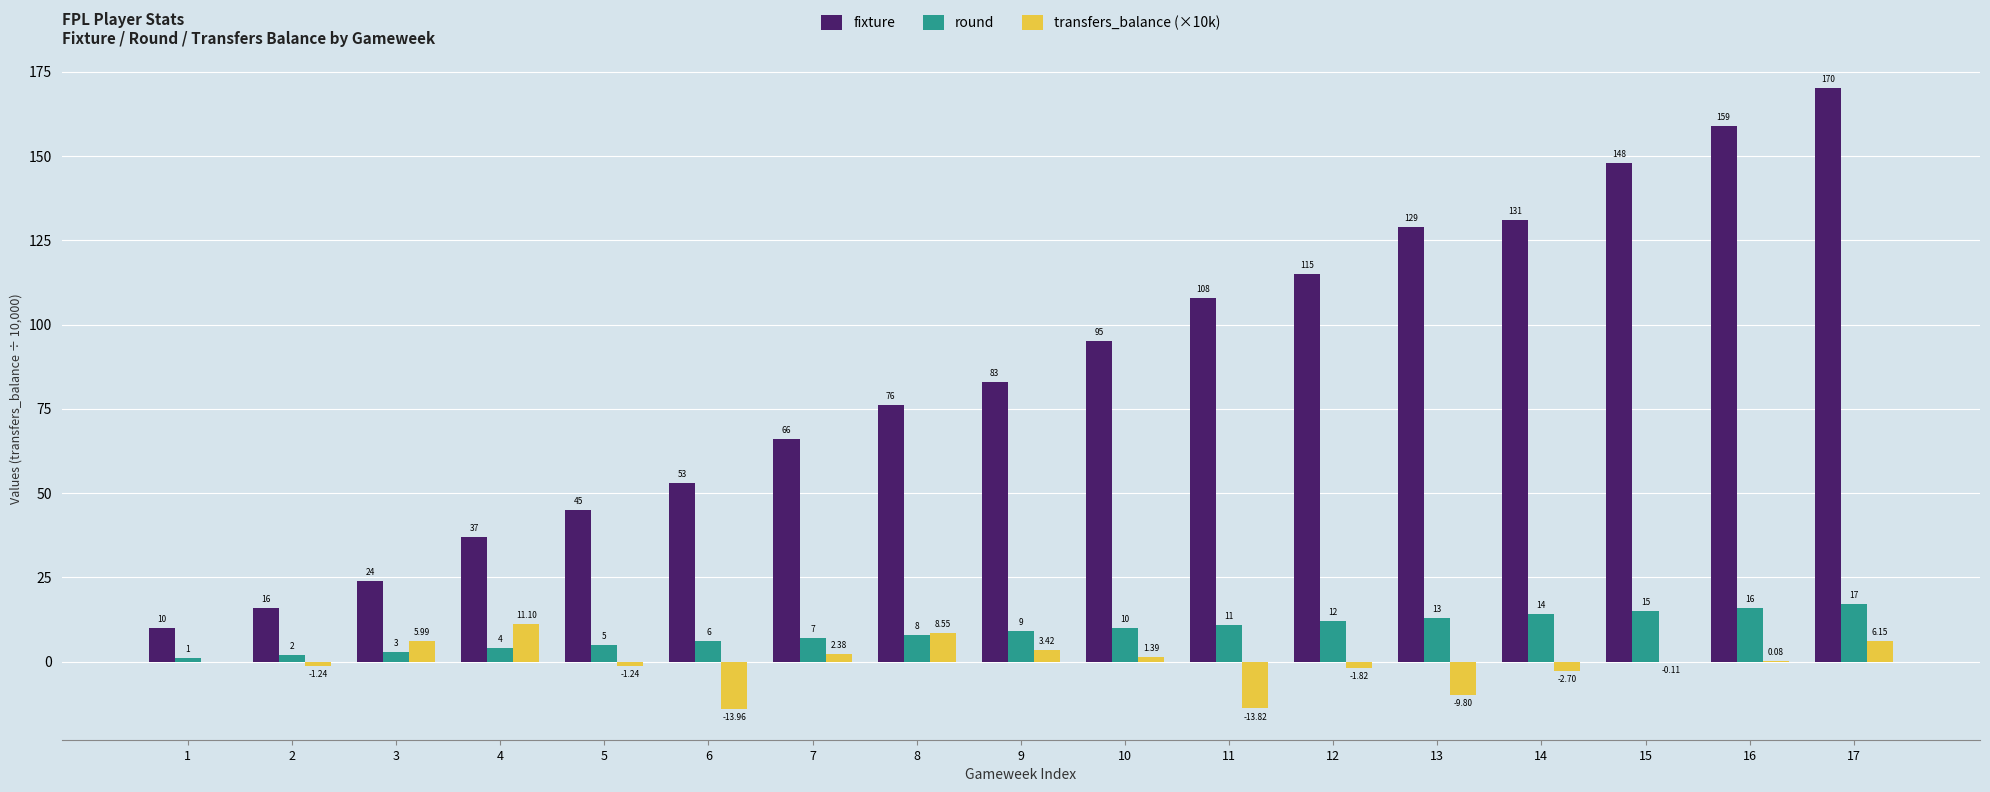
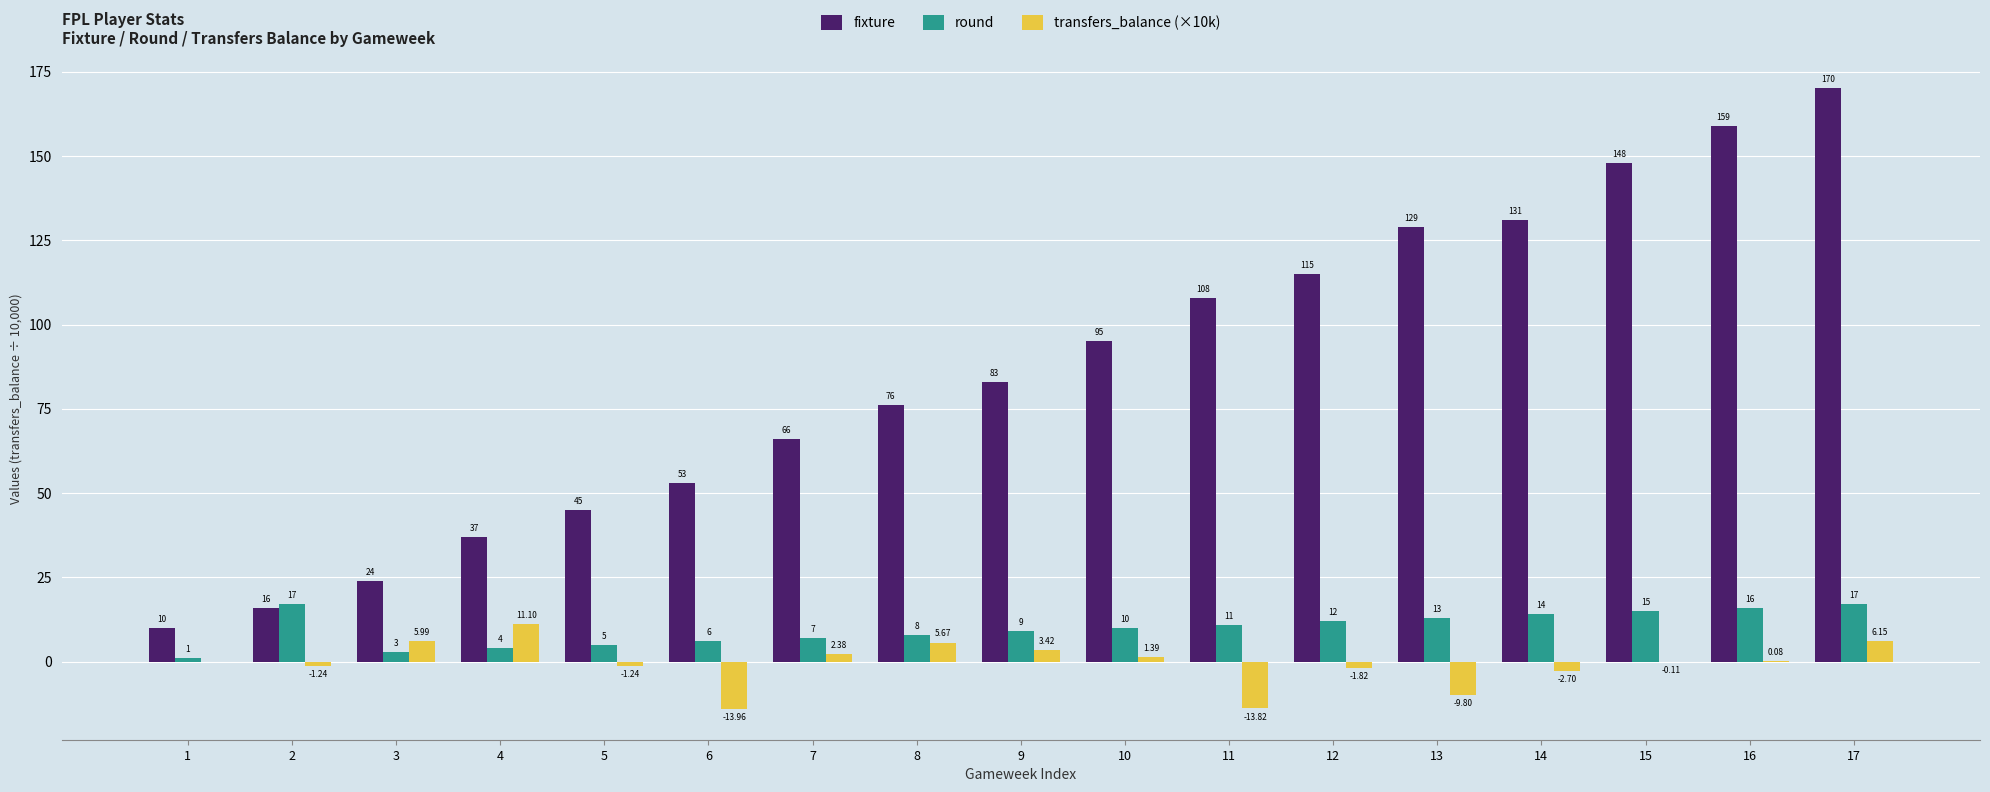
  {
    "fixture": {
      "1": 10,
      "2": 16,
      "3": 24,
      "4": 37,
      "5": 45,
      "6": 53,
      "7": 66,
      "8": 76,
      "9": 83,
      "10": 95,
      "11": 108,
      "12": 115,
      "13": 129,
      "14": 131,
      "15": 148,
      "16": 159,
      "17": 170
    },
    "round": {
      "1": 1,
-     "2": 2,
+     "2": 17,
      "3": 3,
      "4": 4,
      "5": 5,
      "6": 6,
      "7": 7,
      "8": 8,
      "9": 9,
      "10": 10,
      "11": 11,
      "12": 12,
      "13": 13,
      "14": 14,
      "15": 15,
      "16": 16,
      "17": 17
    },
    "transfers_balance (×10k)": {
      "2": -1.24,
      "3": 5.99,
      "4": 11.10,
      "5": -1.24,
      "6": -13.96,
      "7": 2.38,
-     "8": 8.55,
+     "8": 5.67,
      "9": 3.42,
      "10": 1.39,
      "11": -13.82,
      "12": -1.82,
      "13": -9.80,
      "14": -2.70,
      "15": -0.11,
      "16": 0.08,
      "17": 6.15
    }
  }
